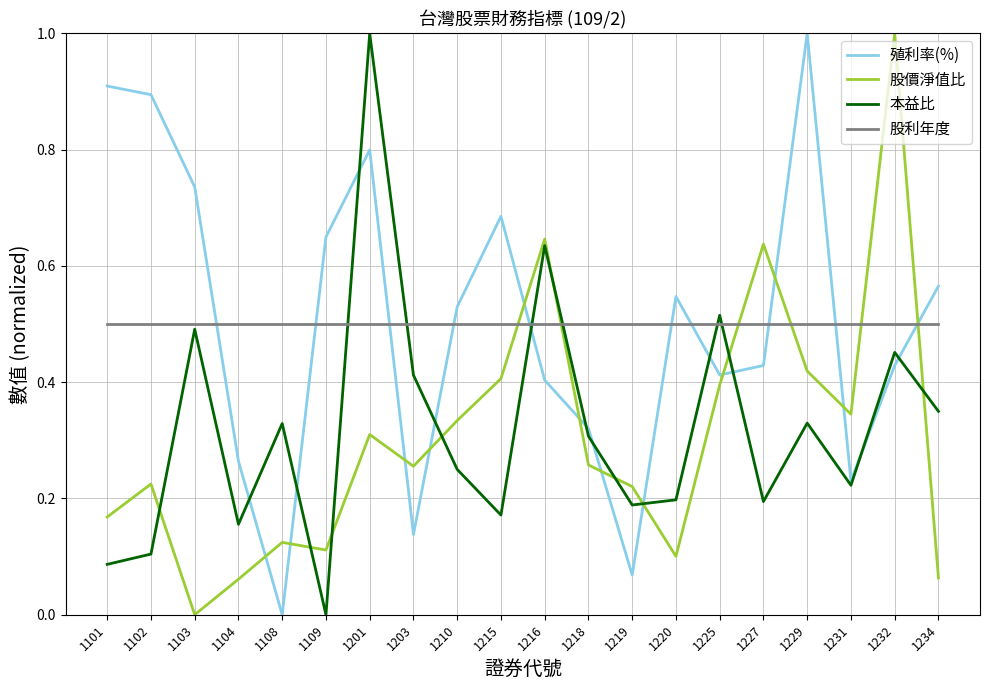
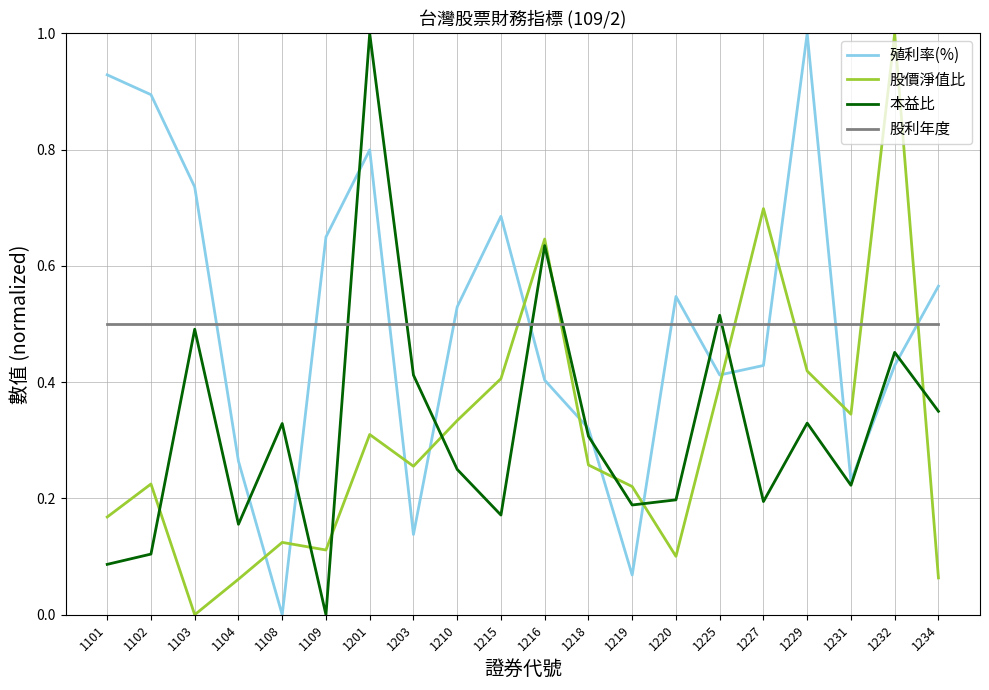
  {
    "殖利率(%)": {
-     "1101": 0.91,
+     "1101": 0.93,
      "1102": 0.89,
      "1103": 0.74,
      "1104": 0.26,
      "1108": 0.00,
      "1109": 0.65,
      "1201": 0.80,
      "1203": 0.14,
      "1210": 0.53,
      "1215": 0.69,
      "1216": 0.40,
      "1218": 0.32,
      "1219": 0.07,
      "1220": 0.55,
      "1225": 0.41,
      "1227": 0.43,
      "1229": 1.00,
      "1231": 0.23,
      "1232": 0.43,
      "1234": 0.57
    },
    "股價淨值比": {
      "1101": 0.17,
      "1102": 0.22,
      "1103": 0.00,
      "1104": 0.06,
      "1108": 0.12,
      "1109": 0.11,
      "1201": 0.31,
      "1203": 0.26,
      "1210": 0.33,
      "1215": 0.41,
      "1216": 0.65,
      "1218": 0.26,
      "1219": 0.22,
      "1220": 0.10,
      "1225": 0.40,
-     "1227": 0.64,
+     "1227": 0.70,
      "1229": 0.42,
      "1231": 0.34,
      "1232": 1.00,
      "1234": 0.06
    },
    "本益比": {
      "1101": 0.09,
      "1102": 0.10,
      "1103": 0.49,
      "1104": 0.16,
      "1108": 0.33,
      "1109": 0.00,
      "1201": 1.00,
      "1203": 0.41,
      "1210": 0.25,
      "1215": 0.17,
      "1216": 0.63,
      "1218": 0.31,
      "1219": 0.19,
      "1220": 0.20,
      "1225": 0.52,
      "1227": 0.19,
      "1229": 0.33,
      "1231": 0.22,
      "1232": 0.45,
      "1234": 0.35
    },
    "股利年度": {
      "1101": 0.50,
      "1102": 0.50,
      "1103": 0.50,
      "1104": 0.50,
      "1108": 0.50,
      "1109": 0.50,
      "1201": 0.50,
      "1203": 0.50,
      "1210": 0.50,
      "1215": 0.50,
      "1216": 0.50,
      "1218": 0.50,
      "1219": 0.50,
      "1220": 0.50,
      "1225": 0.50,
      "1227": 0.50,
      "1229": 0.50,
      "1231": 0.50,
      "1232": 0.50,
      "1234": 0.50
    }
  }
